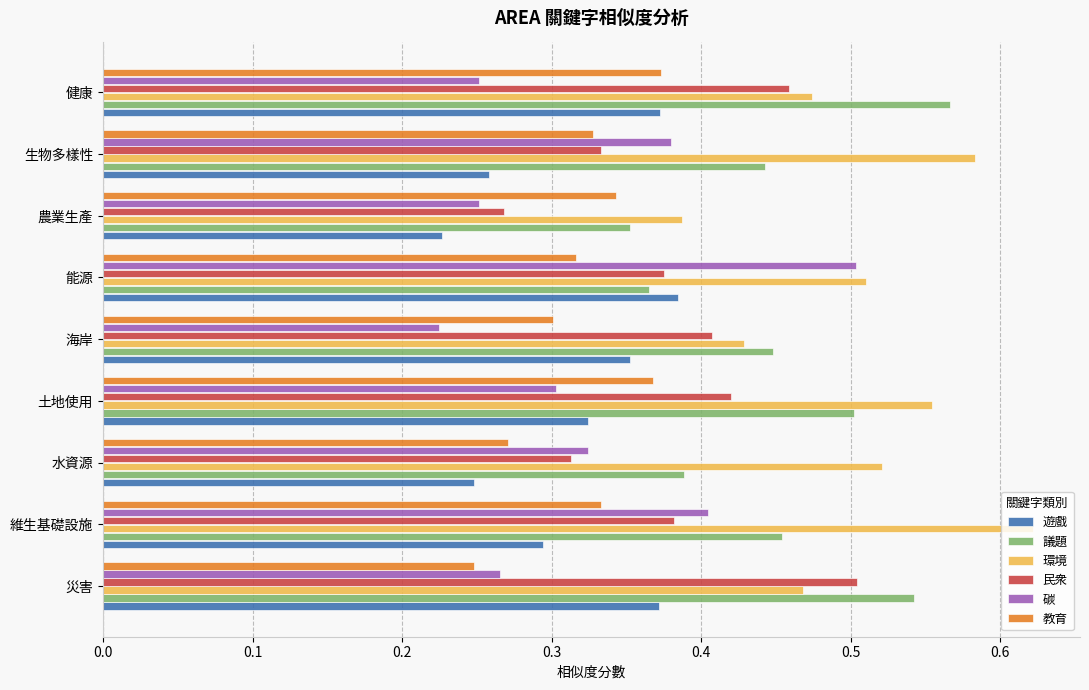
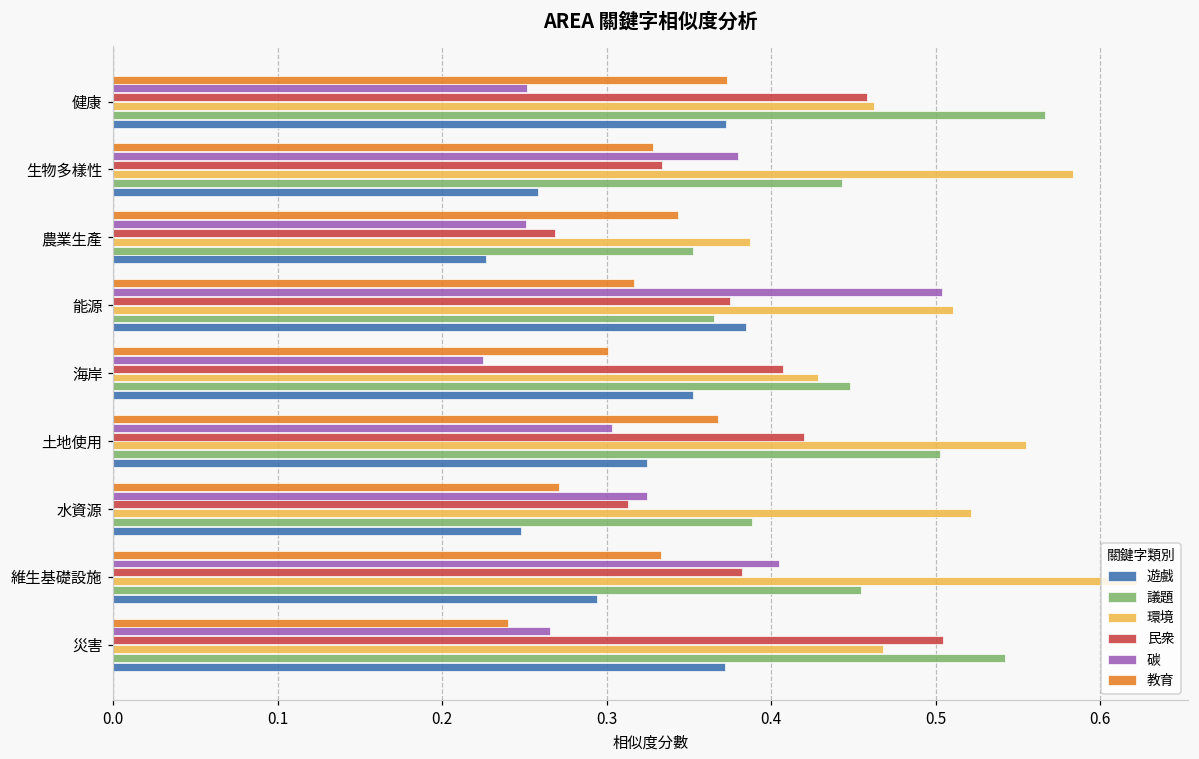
  {
    "遊戲": {
      "健康": 0.372,
      "生物多樣性": 0.258,
      "農業生產": 0.227,
      "能源": 0.384,
      "海岸": 0.353,
      "土地使用": 0.324,
      "水資源": 0.248,
      "維生基礎設施": 0.294,
      "災害": 0.372
    },
    "議題": {
      "健康": 0.566,
      "生物多樣性": 0.443,
      "農業生產": 0.352,
      "能源": 0.365,
      "海岸": 0.448,
      "土地使用": 0.502,
      "水資源": 0.388,
      "維生基礎設施": 0.454,
      "災害": 0.542
    },
    "環境": {
-     "健康": 0.474,
+     "健康": 0.462,
      "生物多樣性": 0.583,
      "農業生產": 0.387,
      "能源": 0.510,
      "海岸": 0.429,
      "土地使用": 0.555,
      "水資源": 0.521,
      "災害": 0.468
    },
    "民衆": {
      "健康": 0.458,
      "生物多樣性": 0.333,
      "農業生產": 0.268,
      "能源": 0.375,
      "海岸": 0.407,
      "土地使用": 0.420,
      "水資源": 0.313,
      "維生基礎設施": 0.382,
      "災害": 0.504
    },
    "碳": {
      "健康": 0.251,
      "生物多樣性": 0.380,
      "農業生產": 0.251,
      "能源": 0.504,
      "海岸": 0.225,
      "土地使用": 0.303,
      "水資源": 0.324,
      "維生基礎設施": 0.405,
      "災害": 0.266
    },
    "教育": {
      "健康": 0.373,
      "生物多樣性": 0.328,
      "農業生產": 0.343,
      "能源": 0.317,
      "海岸": 0.301,
      "土地使用": 0.368,
      "水資源": 0.271,
      "維生基礎設施": 0.333,
-     "災害": 0.248
+     "災害": 0.240
    }
  }
